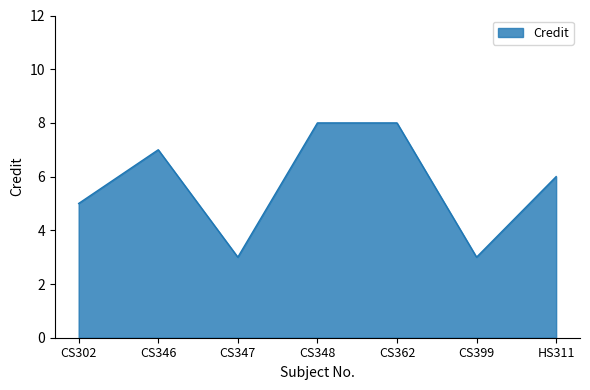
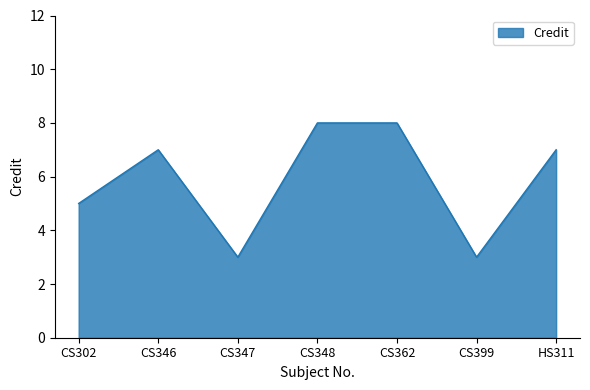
  {
    "CS302": 5,
    "CS346": 7,
    "CS347": 3,
    "CS348": 8,
    "CS362": 8,
    "CS399": 3,
-   "HS311": 6
+   "HS311": 7
  }
